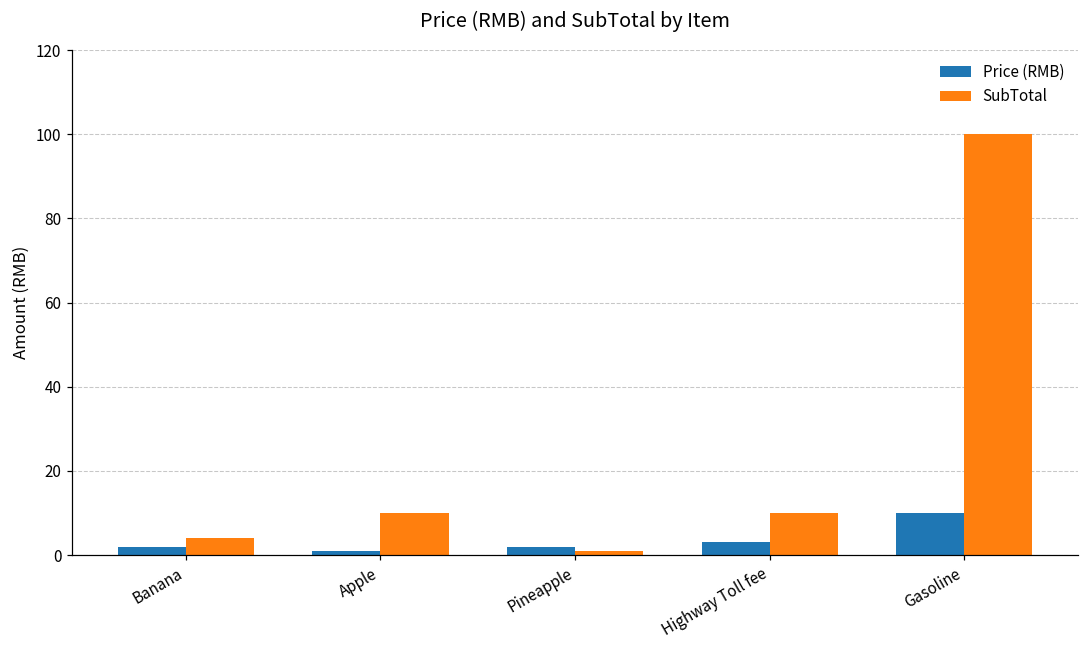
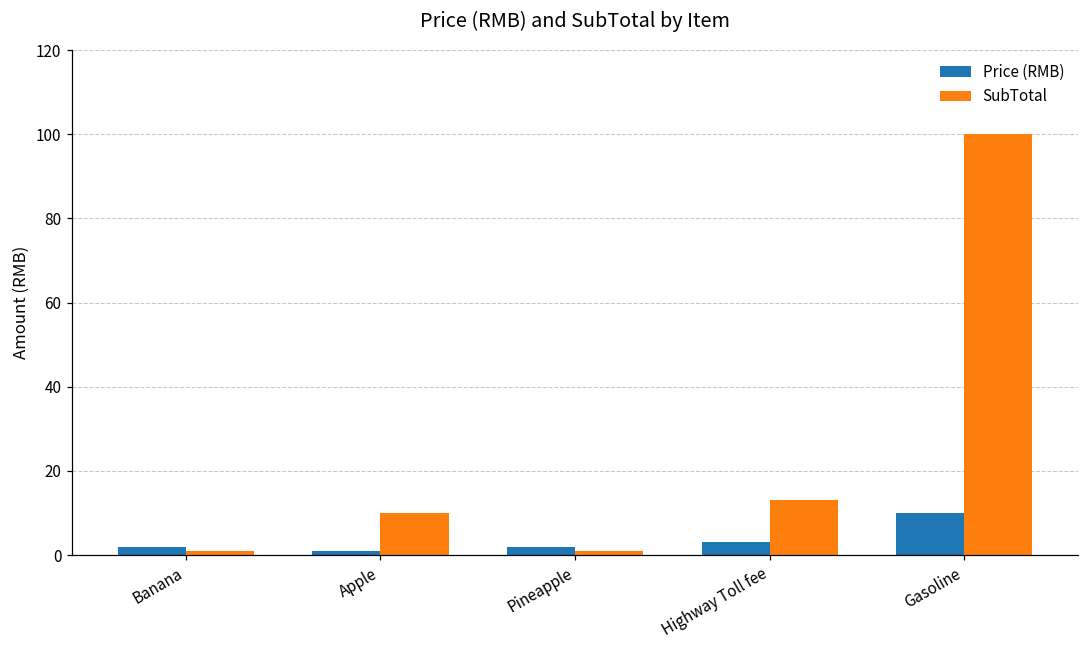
  {
    "Price (RMB)": {
      "Banana": 2,
      "Apple": 1,
      "Pineapple": 2,
      "Highway Toll fee": 3,
      "Gasoline": 10
    },
    "SubTotal": {
-     "Banana": 4,
+     "Banana": 1,
      "Apple": 10,
      "Pineapple": 1,
-     "Highway Toll fee": 10,
+     "Highway Toll fee": 13,
      "Gasoline": 100
    }
  }
